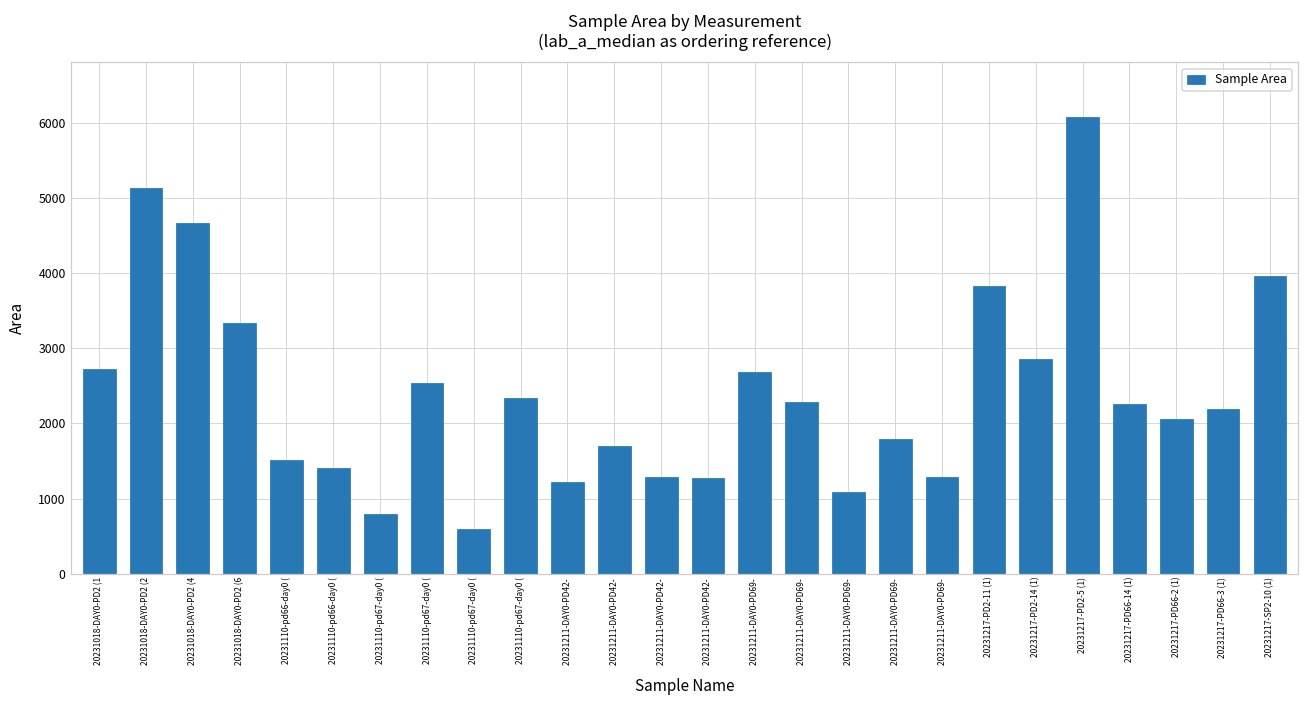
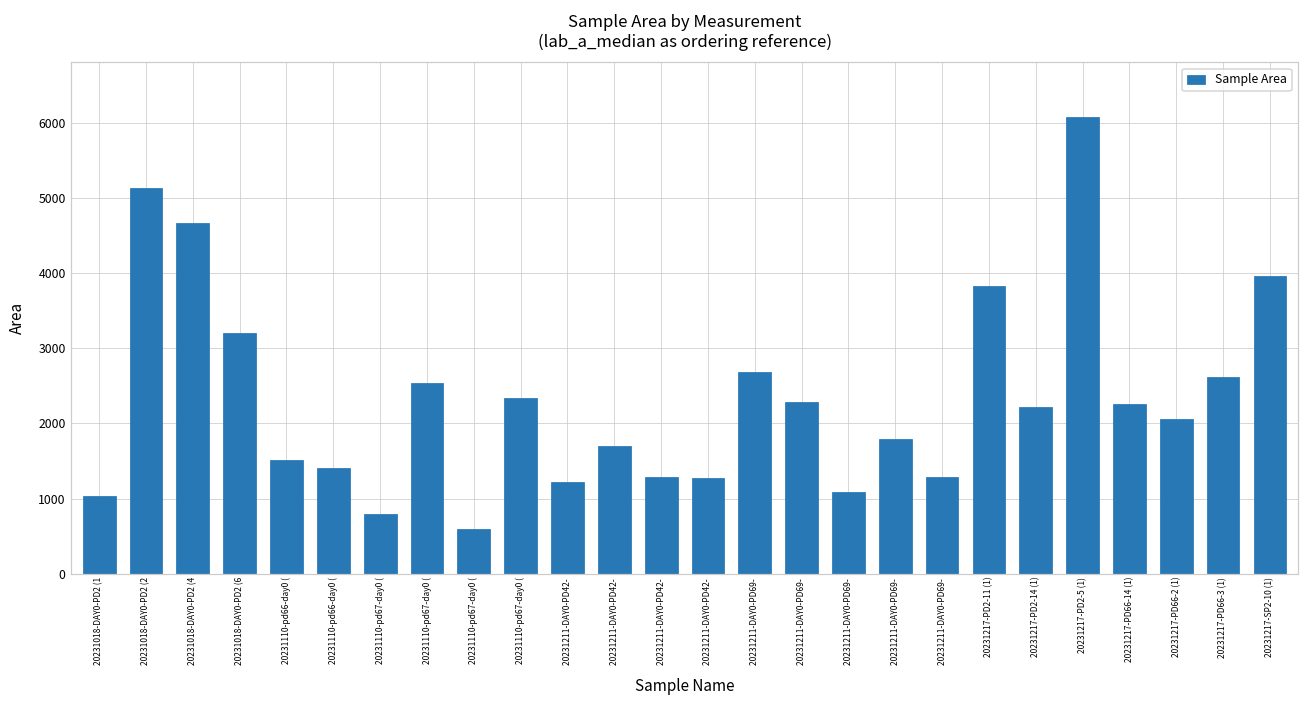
  {
-   "20231018-DAY0-PD2 (1": 2700,
+   "20231018-DAY0-PD2 (1": 1000,
    "20231018-DAY0-PD2 (2": 5100,
    "20231018-DAY0-PD2 (4": 4700,
-   "20231018-DAY0-PD2 (6": 3300,
+   "20231018-DAY0-PD2 (6": 3200,
    "20231217-PD2-11 (1)": 3800,
-   "20231217-PD2-14 (1)": 2900,
+   "20231217-PD2-14 (1)": 2200,
    "20231217-PD2-5 (1)": 6100,
    "20231217-PD66-14 (1)": 2300,
    "20231217-PD66-2 (1)": 2100,
-   "20231217-PD66-3 (1)": 2200,
+   "20231217-PD66-3 (1)": 2600,
    "20231217-SP2-10 (1)": 4000
  }
